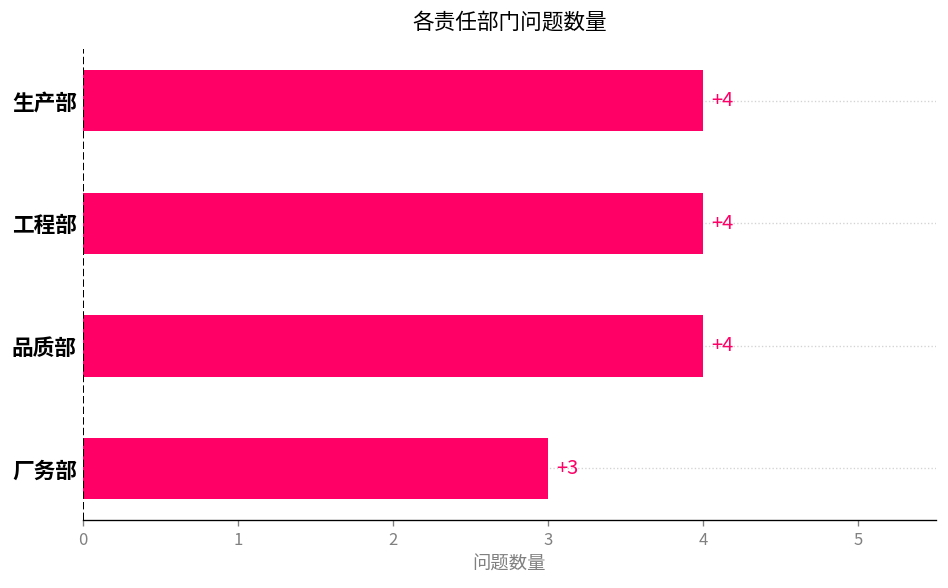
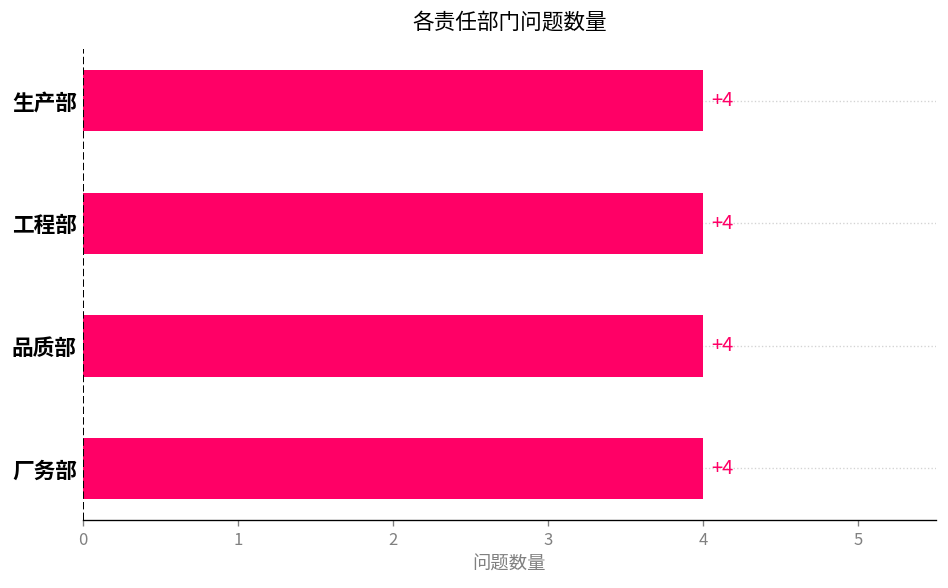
  {
    "生产部": "+4",
    "工程部": "+4",
    "品质部": "+4",
-   "厂务部": "+3"
+   "厂务部": "+4"
  }
